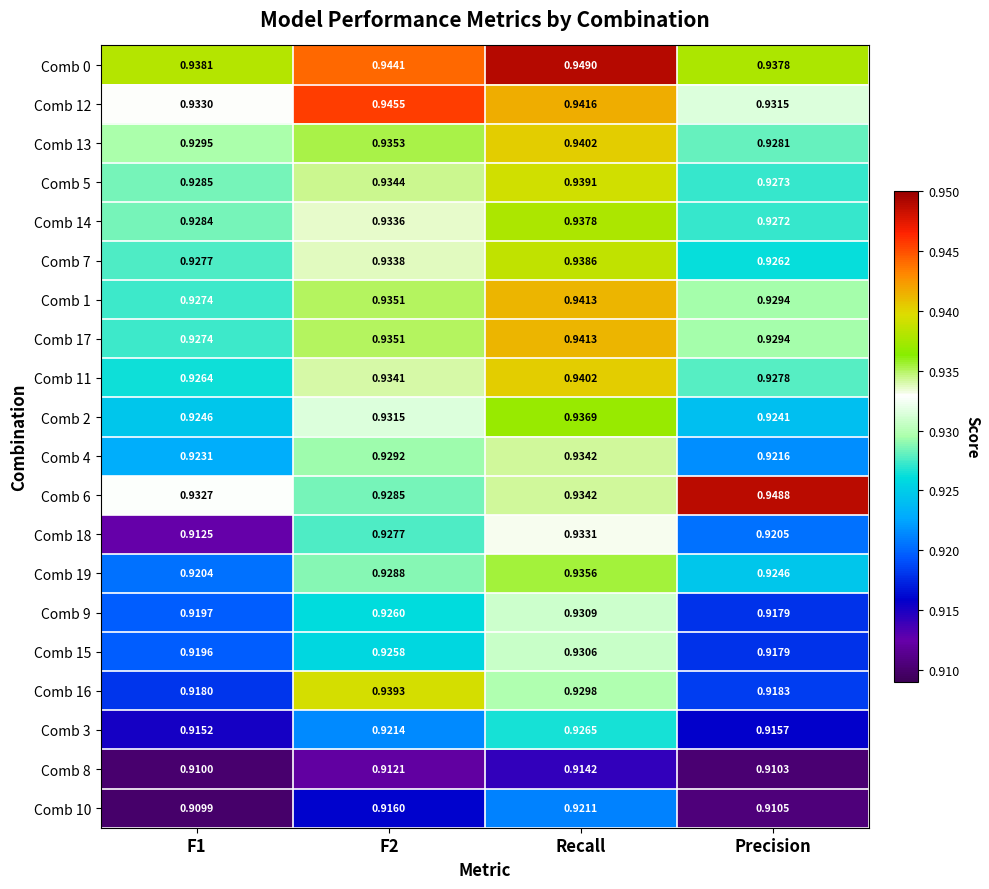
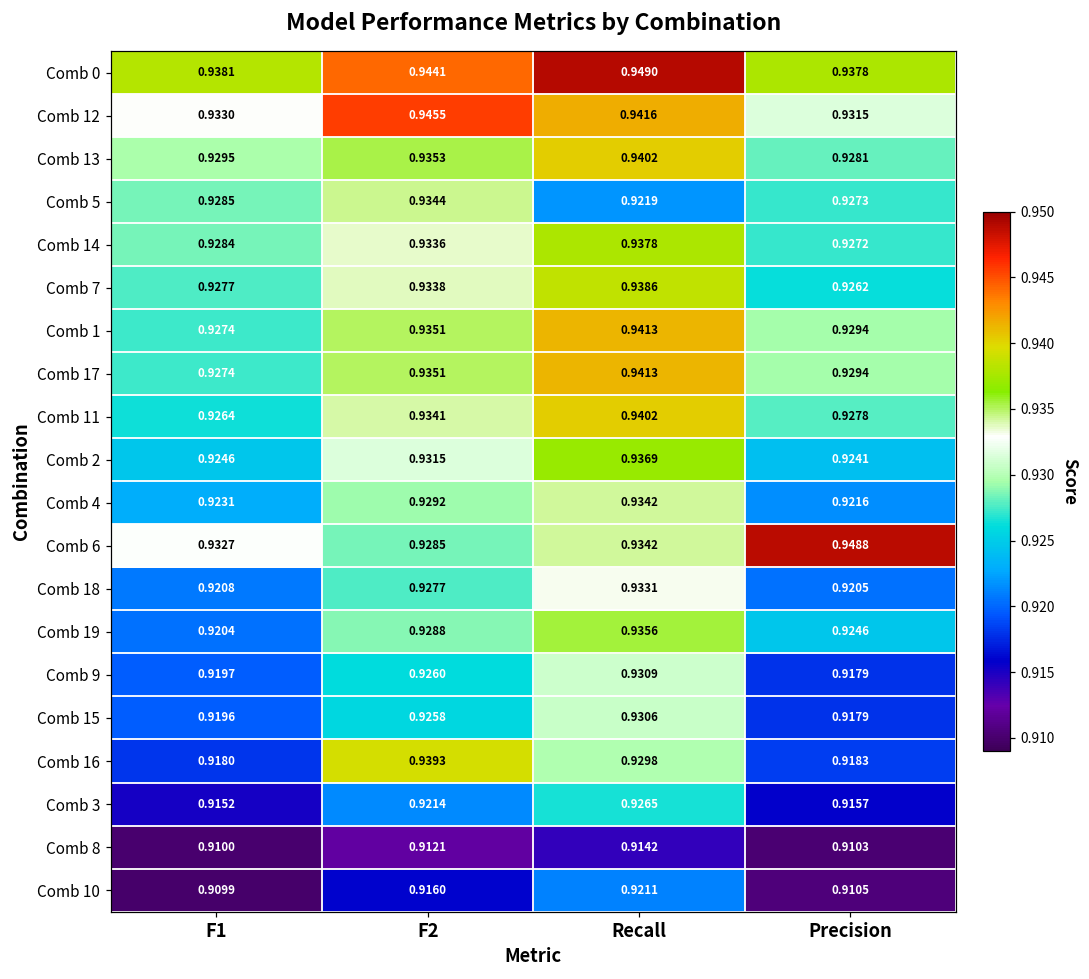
  {
    "Comb 0": {
      "F1": 0.9381,
      "F2": 0.9441,
      "Recall": 0.9490,
      "Precision": 0.9378
    },
    "Comb 12": {
      "F1": 0.9330,
      "F2": 0.9455,
      "Recall": 0.9416,
      "Precision": 0.9315
    },
    "Comb 13": {
      "F1": 0.9295,
      "F2": 0.9353,
      "Recall": 0.9402,
      "Precision": 0.9281
    },
    "Comb 5": {
      "F1": 0.9285,
      "F2": 0.9344,
-     "Recall": 0.9391,
+     "Recall": 0.9219,
      "Precision": 0.9273
    },
    "Comb 14": {
      "F1": 0.9284,
      "F2": 0.9336,
      "Recall": 0.9378,
      "Precision": 0.9272
    },
    "Comb 7": {
      "F1": 0.9277,
      "F2": 0.9338,
      "Recall": 0.9386,
      "Precision": 0.9262
    },
    "Comb 1": {
      "F1": 0.9274,
      "F2": 0.9351,
      "Recall": 0.9413,
      "Precision": 0.9294
    },
    "Comb 17": {
      "F1": 0.9274,
      "F2": 0.9351,
      "Recall": 0.9413,
      "Precision": 0.9294
    },
    "Comb 11": {
      "F1": 0.9264,
      "F2": 0.9341,
      "Recall": 0.9402,
      "Precision": 0.9278
    },
    "Comb 2": {
      "F1": 0.9246,
      "F2": 0.9315,
      "Recall": 0.9369,
      "Precision": 0.9241
    },
    "Comb 4": {
      "F1": 0.9231,
      "F2": 0.9292,
      "Recall": 0.9342,
      "Precision": 0.9216
    },
    "Comb 6": {
      "F1": 0.9327,
      "F2": 0.9285,
      "Recall": 0.9342,
      "Precision": 0.9488
    },
    "Comb 18": {
-     "F1": 0.9125,
+     "F1": 0.9208,
      "F2": 0.9277,
      "Recall": 0.9331,
      "Precision": 0.9205
    },
    "Comb 19": {
      "F1": 0.9204,
      "F2": 0.9288,
      "Recall": 0.9356,
      "Precision": 0.9246
    },
    "Comb 9": {
      "F1": 0.9197,
      "F2": 0.9260,
      "Recall": 0.9309,
      "Precision": 0.9179
    },
    "Comb 15": {
      "F1": 0.9196,
      "F2": 0.9258,
      "Recall": 0.9306,
      "Precision": 0.9179
    },
    "Comb 16": {
      "F1": 0.9180,
      "F2": 0.9393,
      "Recall": 0.9298,
      "Precision": 0.9183
    },
    "Comb 3": {
      "F1": 0.9152,
      "F2": 0.9214,
      "Recall": 0.9265,
      "Precision": 0.9157
    },
    "Comb 8": {
      "F1": 0.9100,
      "F2": 0.9121,
      "Recall": 0.9142,
      "Precision": 0.9103
    },
    "Comb 10": {
      "F1": 0.9099,
      "F2": 0.9160,
      "Recall": 0.9211,
      "Precision": 0.9105
    }
  }
